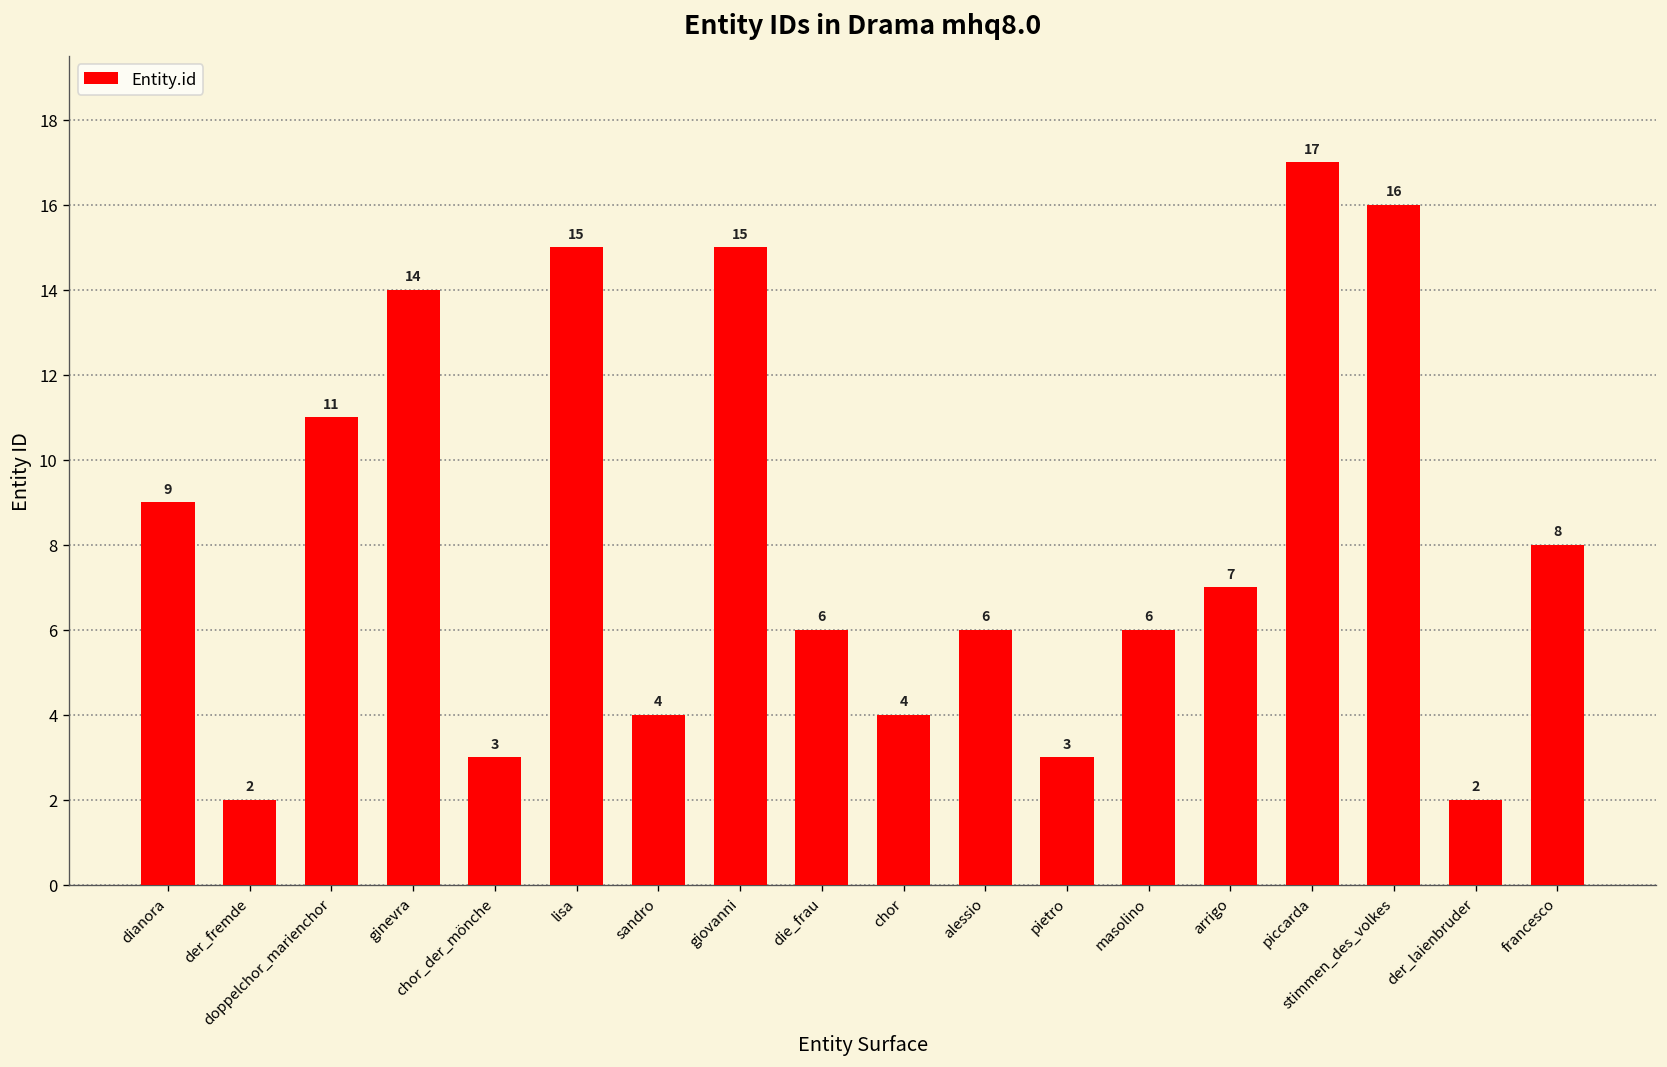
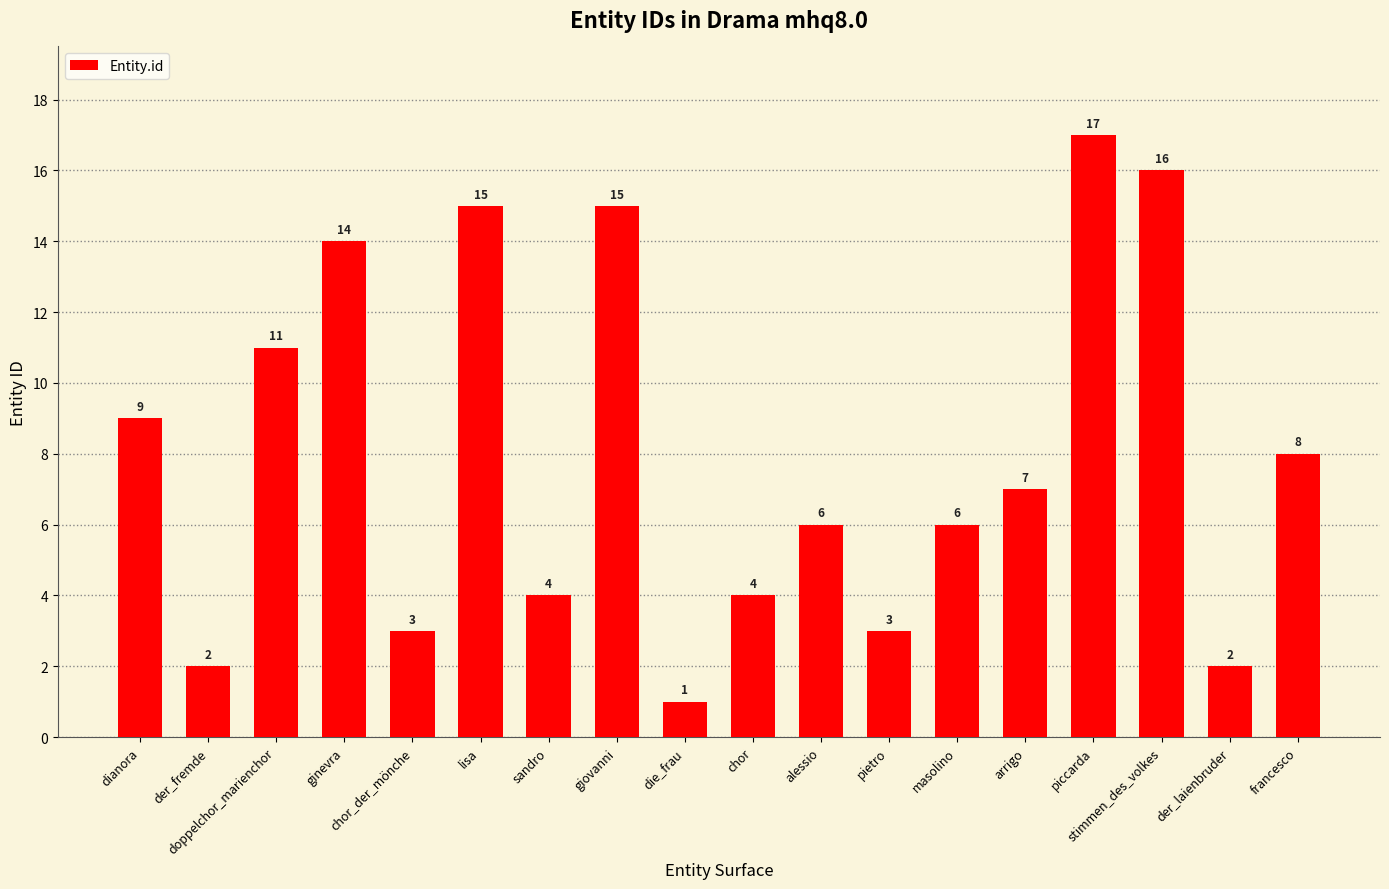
  {
    "dianora": 9,
    "der_fremde": 2,
    "doppelchor_marienchor": 11,
    "ginevra": 14,
    "chor_der_mönche": 3,
    "lisa": 15,
    "sandro": 4,
    "giovanni": 15,
-   "die_frau": 6,
+   "die_frau": 1,
    "chor": 4,
    "alessio": 6,
    "pietro": 3,
    "masolino": 6,
    "arrigo": 7,
    "piccarda": 17,
    "stimmen_des_volkes": 16,
    "der_laienbruder": 2,
    "francesco": 8
  }
